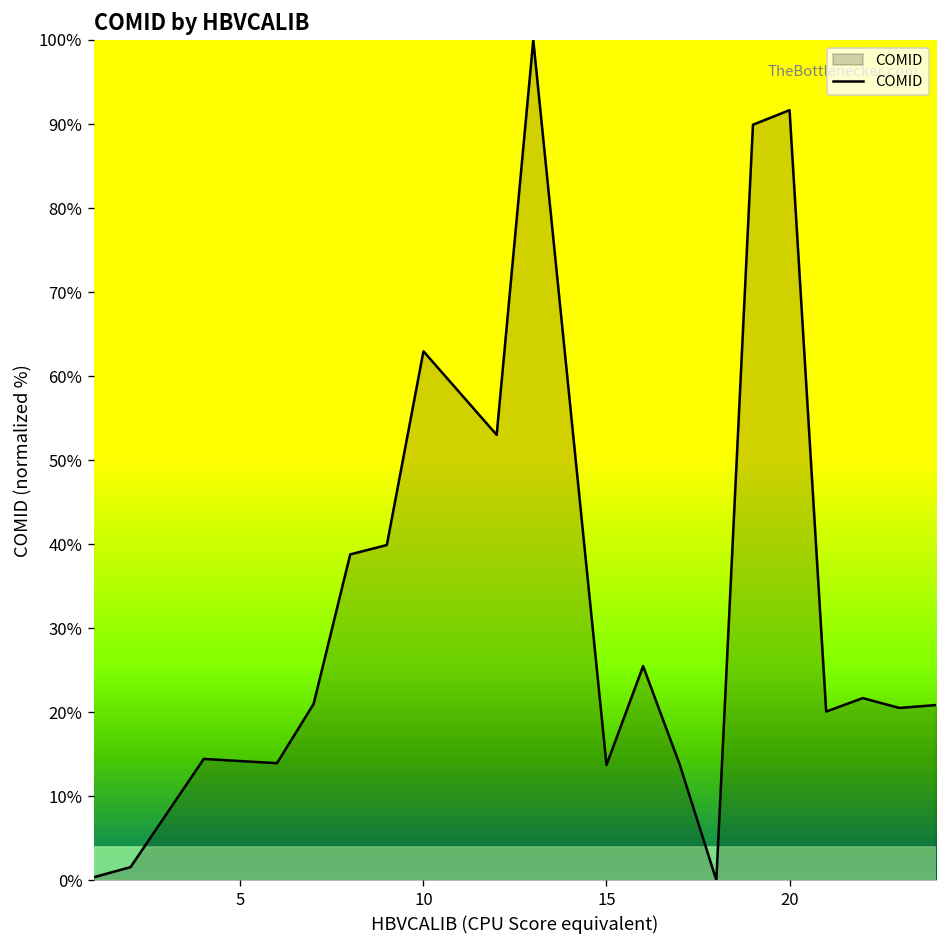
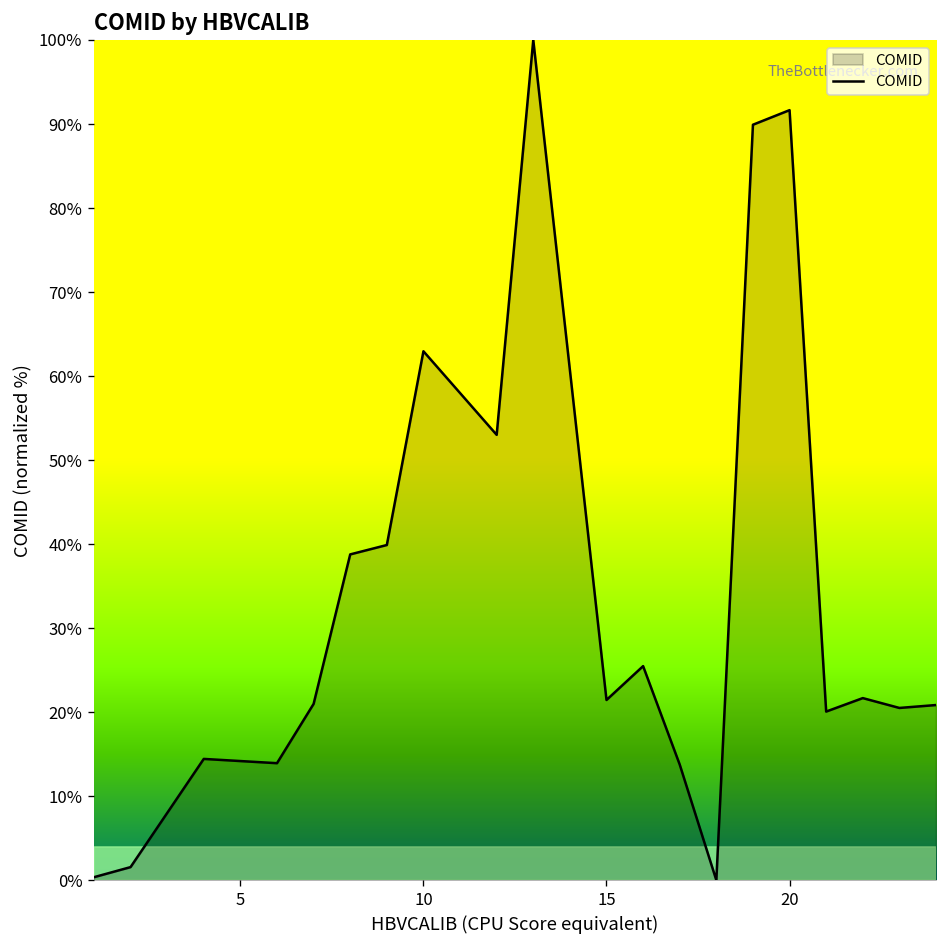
  {
    "10": "63%",
-   "15": "14%",
+   "15": "21%",
    "20": "92%"
  }
